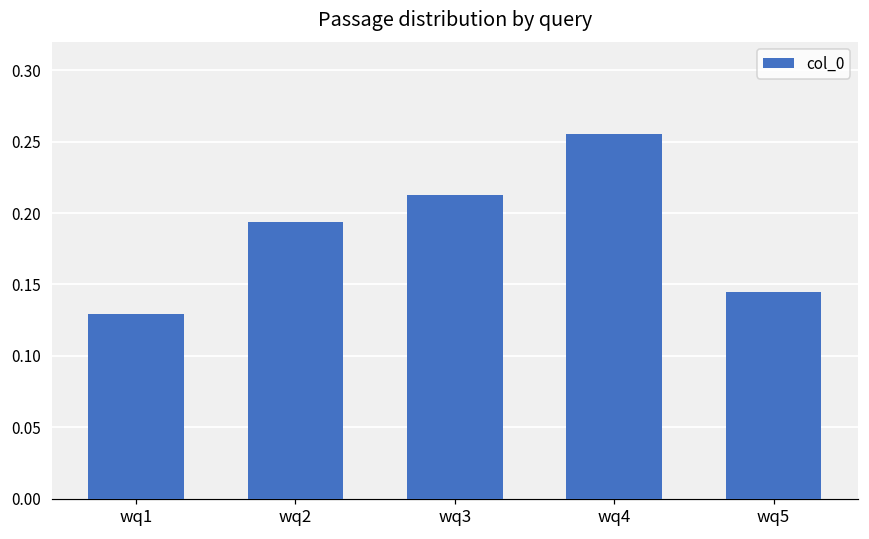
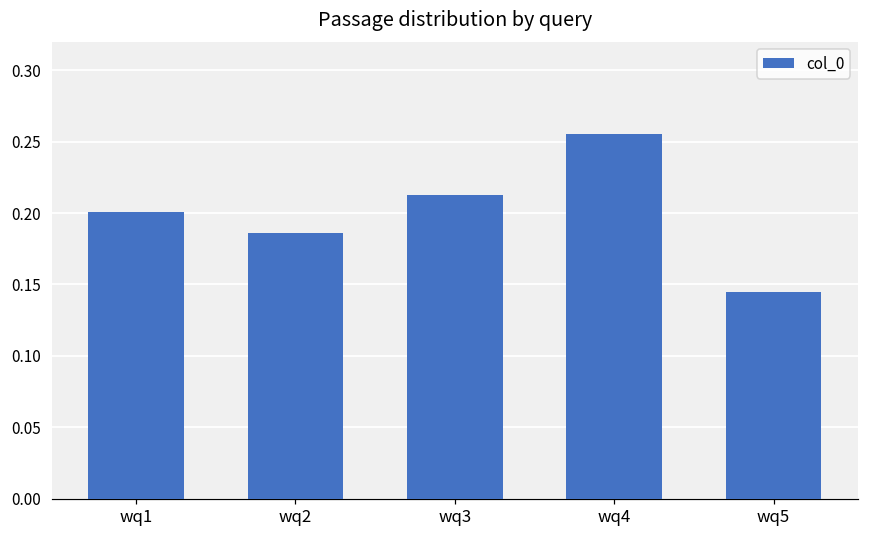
  {
-   "wq1": 0.130,
-   "wq2": 0.194,
+   "wq1": 0.201,
+   "wq2": 0.186,
    "wq3": 0.212,
    "wq4": 0.255,
    "wq5": 0.145
  }
